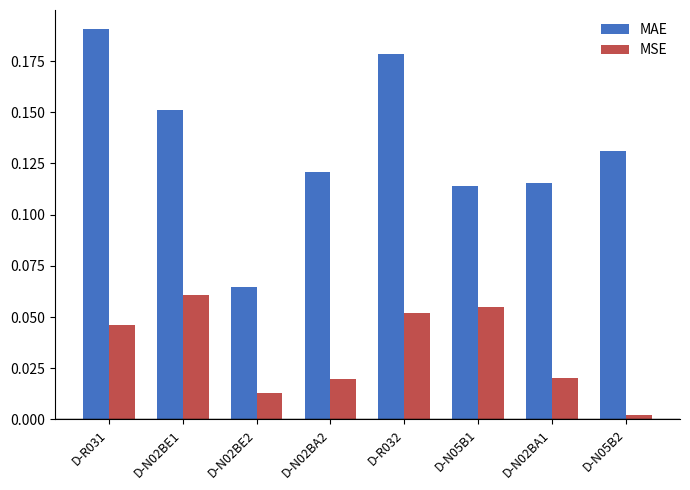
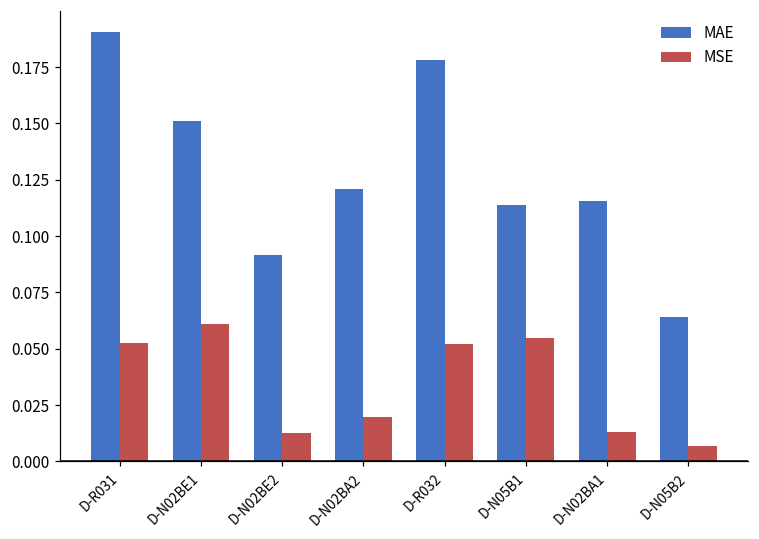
  {
    "MAE": {
      "D-R031": 0.190,
      "D-N02BE1": 0.151,
-     "D-N02BE2": 0.065,
+     "D-N02BE2": 0.091,
      "D-N02BA2": 0.121,
      "D-R032": 0.178,
      "D-N05B1": 0.114,
      "D-N02BA1": 0.115,
-     "D-N05B2": 0.131
+     "D-N05B2": 0.064
    },
    "MSE": {
-     "D-R031": 0.046,
+     "D-R031": 0.053,
      "D-N02BE1": 0.061,
      "D-N02BE2": 0.013,
      "D-N02BA2": 0.020,
      "D-R032": 0.052,
      "D-N05B1": 0.055,
-     "D-N02BA1": 0.020,
-     "D-N05B2": 0.002
+     "D-N02BA1": 0.013,
+     "D-N05B2": 0.007
    }
  }
